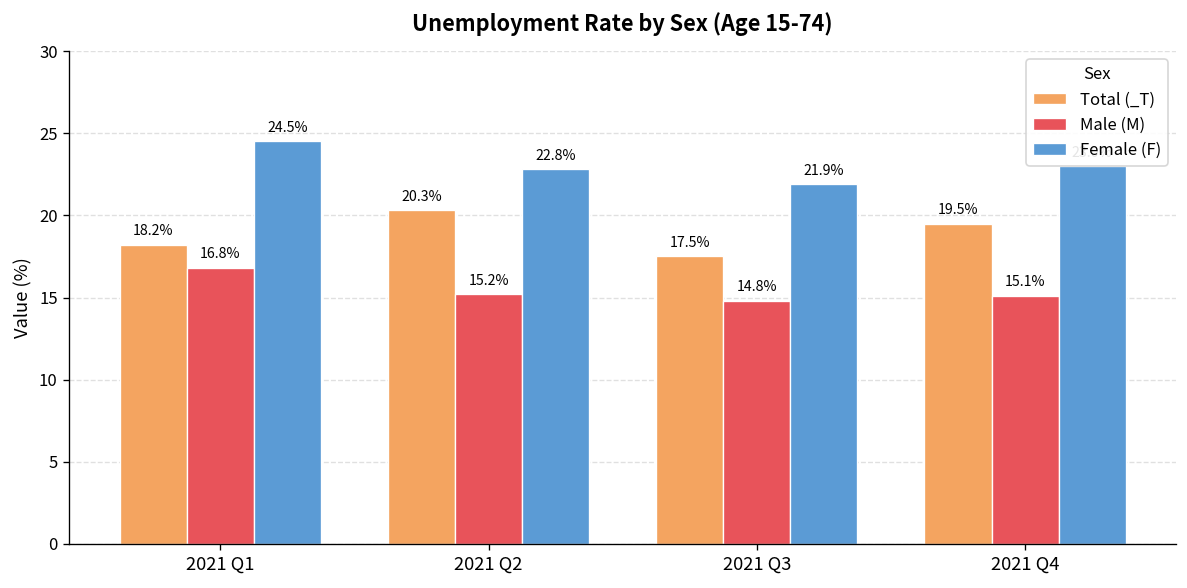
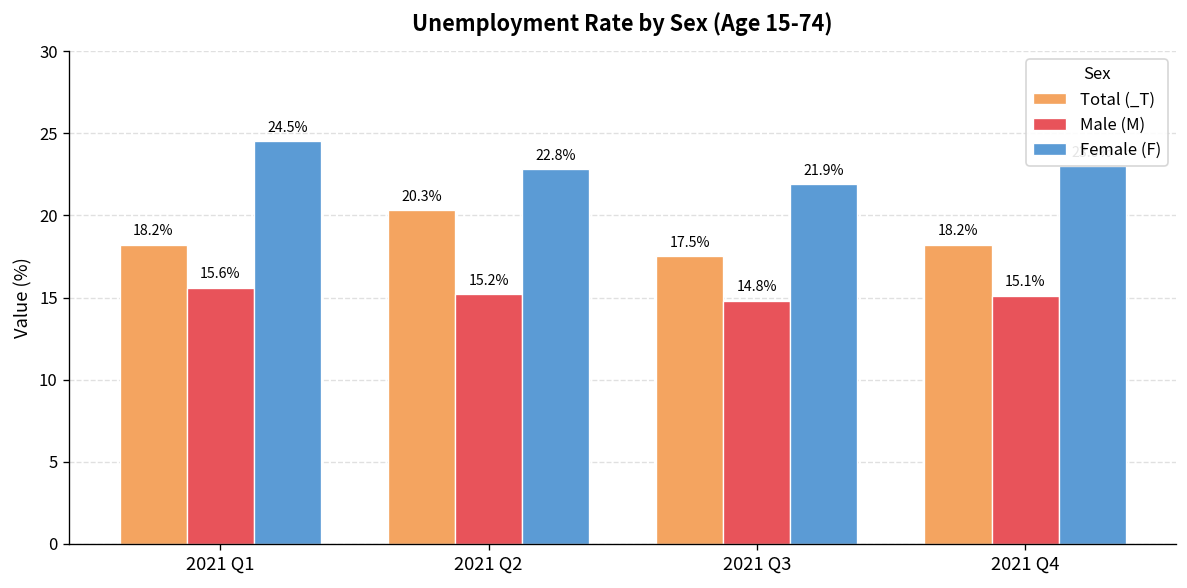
  {
    "Total (_T)": {
      "2021 Q1": "18.2%",
      "2021 Q2": "20.3%",
      "2021 Q3": "17.5%",
-     "2021 Q4": "19.5%"
+     "2021 Q4": "18.2%"
    },
    "Male (M)": {
-     "2021 Q1": "16.8%",
+     "2021 Q1": "15.6%",
      "2021 Q2": "15.2%",
      "2021 Q3": "14.8%",
      "2021 Q4": "15.1%"
    },
    "Female (F)": {
      "2021 Q1": "24.5%",
      "2021 Q2": "22.8%",
      "2021 Q3": "21.9%"
    }
  }
